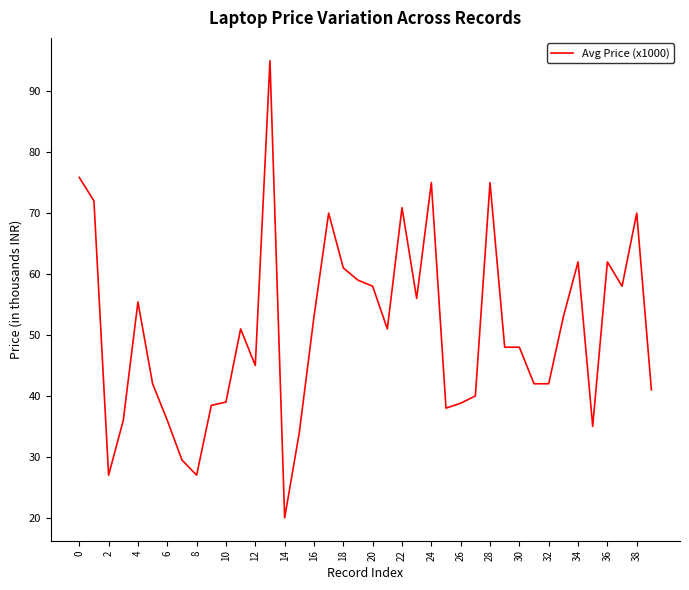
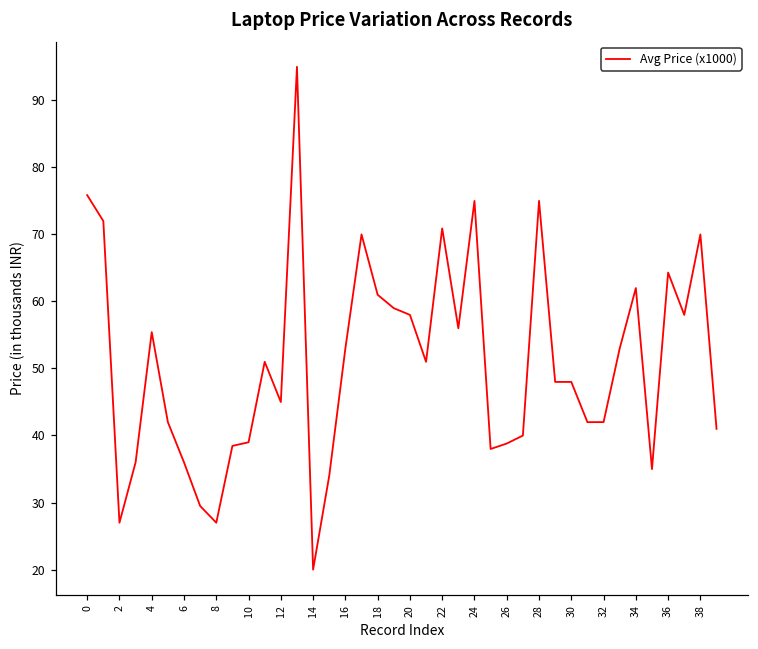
  {
    "0": 76,
    "2": 27,
    "4": 55,
    "6": 36,
    "8": 27,
    "10": 39,
    "12": 45,
    "14": 20,
    "16": 53,
    "18": 61,
    "20": 58,
    "22": 71,
    "24": 75,
    "26": 39,
    "28": 75,
    "30": 48,
    "32": 42,
    "34": 62,
-   "36": 62,
+   "36": 64,
    "38": 70
  }
